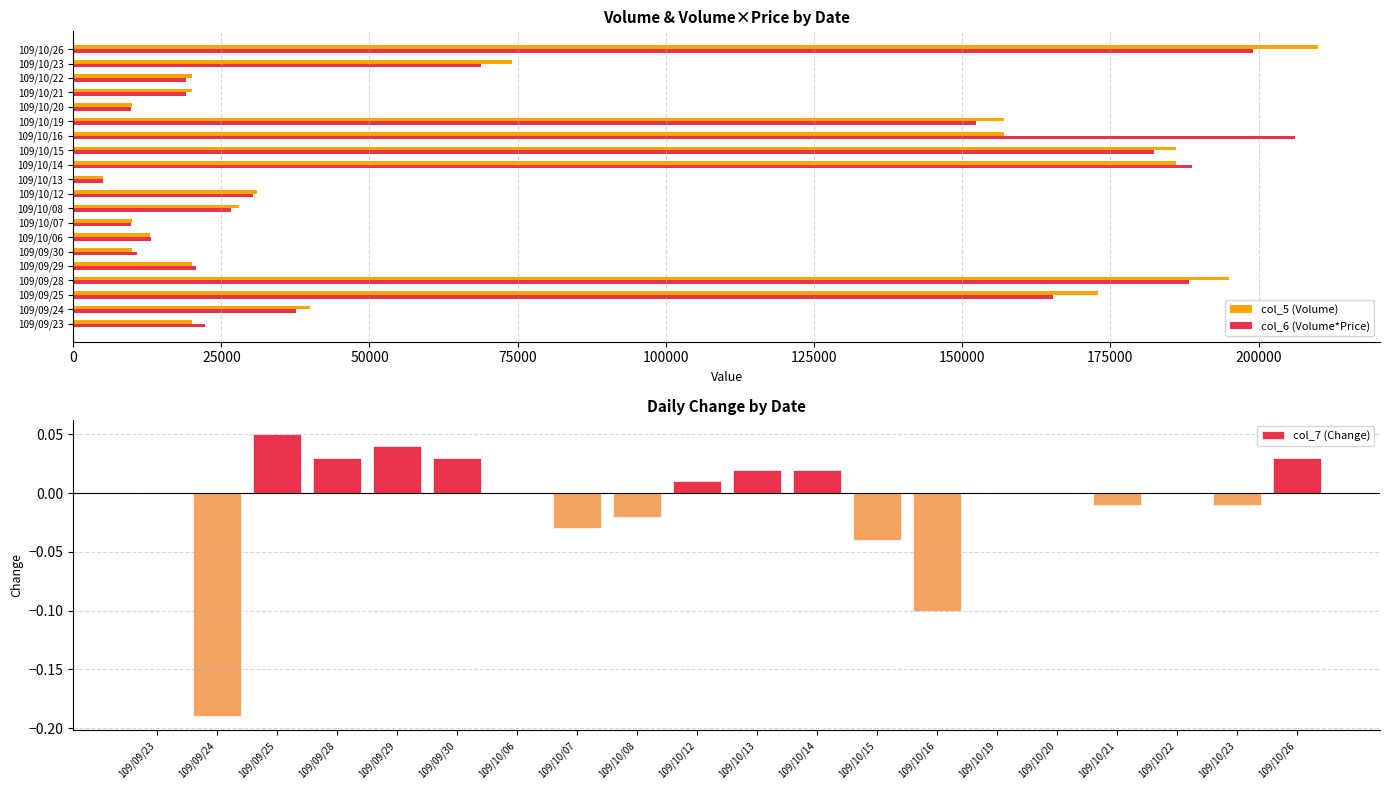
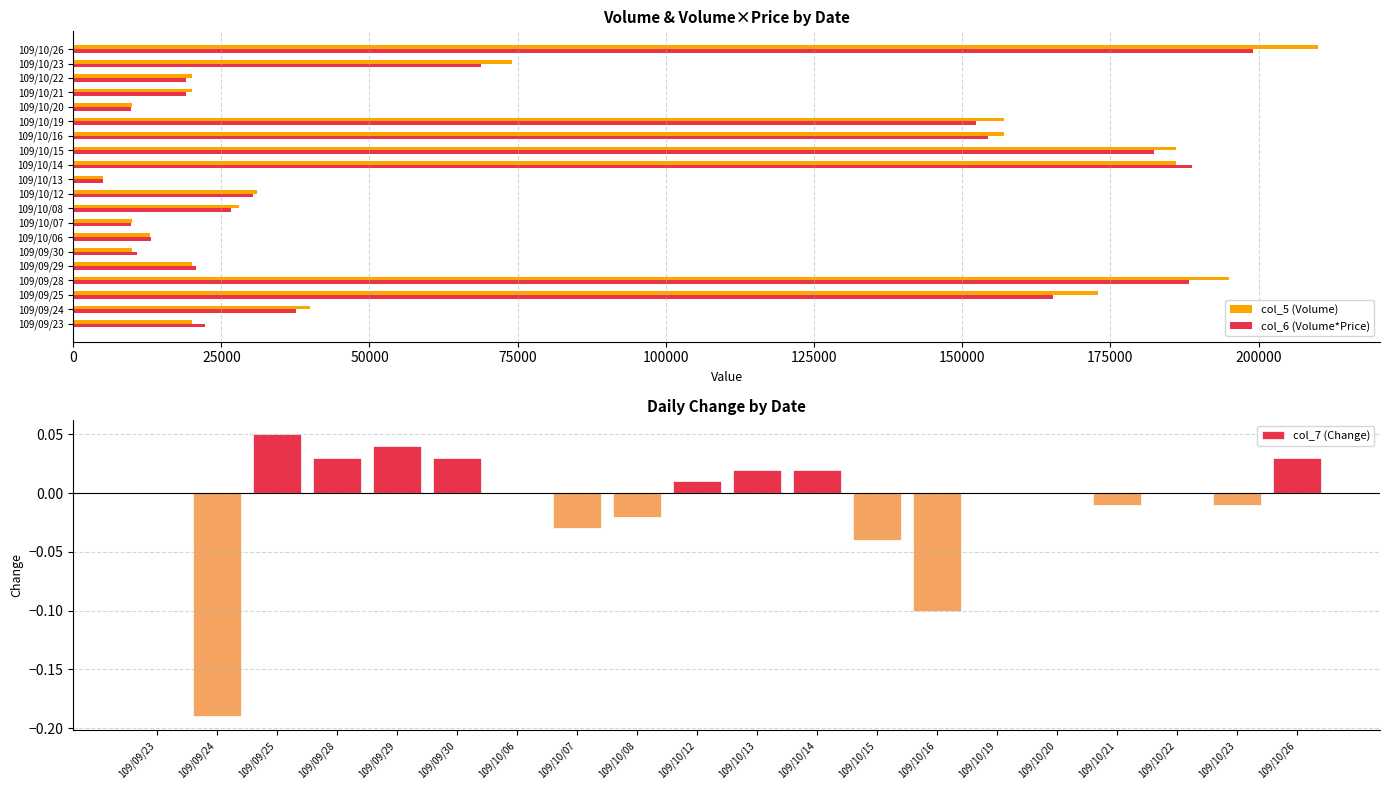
  {
    "Volume & Volume×Price by Date": {
      "col_5 (Volume)": {
        "109/10/26": 210000,
        "109/10/23": 74000,
        "109/10/22": 20000,
        "109/10/21": 20000,
        "109/10/20": 10000,
        "109/10/19": 157000,
        "109/10/16": 157000,
        "109/10/15": 186000,
        "109/10/14": 186000,
        "109/10/13": 5000,
        "109/10/12": 31000,
        "109/10/08": 28000,
        "109/10/07": 10000,
        "109/10/06": 13000,
        "109/09/30": 10000,
        "109/09/29": 20000,
        "109/09/28": 195000,
        "109/09/25": 173000,
        "109/09/24": 40000,
        "109/09/23": 20000
      },
      "col_6 (Volume*Price)": {
        "109/10/26": 199000,
        "109/10/23": 69000,
        "109/10/22": 19000,
        "109/10/21": 19000,
        "109/10/20": 10000,
        "109/10/19": 152000,
-       "109/10/16": 206000,
+       "109/10/16": 154000,
        "109/10/15": 182000,
        "109/10/14": 189000,
        "109/10/13": 5000,
        "109/10/12": 30000,
        "109/10/08": 27000,
        "109/10/07": 10000,
        "109/10/06": 13000,
        "109/09/30": 11000,
        "109/09/29": 21000,
        "109/09/28": 188000,
        "109/09/25": 165000,
        "109/09/24": 38000,
        "109/09/23": 22000
      }
    },
    "Daily Change by Date": {
      "109/09/23": 0.000,
      "109/09/24": -0.190,
      "109/09/25": 0.050,
      "109/09/28": 0.030,
      "109/09/29": 0.040,
      "109/09/30": 0.030,
      "109/10/06": 0.000,
      "109/10/07": -0.030,
      "109/10/08": -0.020,
      "109/10/12": 0.010,
      "109/10/13": 0.020,
      "109/10/14": 0.020,
      "109/10/15": -0.040,
      "109/10/16": -0.100,
      "109/10/19": 0.000,
      "109/10/20": 0.000,
      "109/10/21": -0.010,
      "109/10/22": 0.000,
      "109/10/23": -0.010,
      "109/10/26": 0.030
    }
  }
